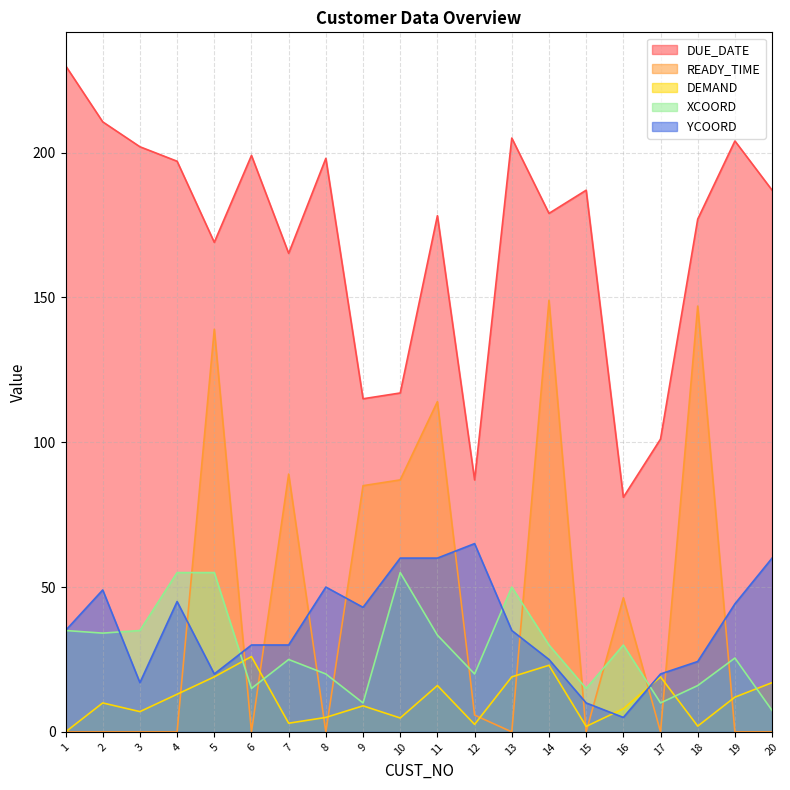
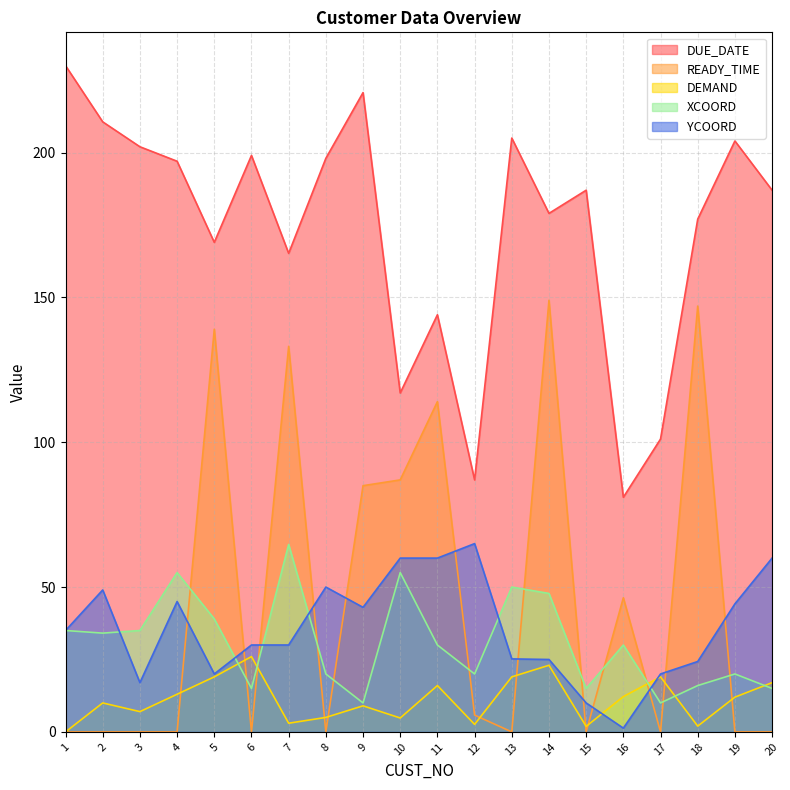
  {
    "DUE_DATE": {
      "1": 230,
      "2": 211,
      "3": 202,
      "4": 197,
      "5": 169,
      "6": 199,
      "7": 165,
      "8": 198,
-     "9": 115,
+     "9": 221,
      "10": 117,
-     "11": 178,
+     "11": 144,
      "12": 87,
      "13": 205,
      "14": 179,
      "15": 187,
      "16": 81,
      "17": 101,
      "18": 177,
      "19": 204,
      "20": 187
    },
    "READY_TIME": {
      "2": 0,
      "3": 0,
      "4": 0,
      "5": 139,
      "6": 0,
-     "7": 89,
+     "7": 133,
      "8": 0,
      "9": 85,
      "10": 87,
      "11": 114,
      "12": 6,
      "13": 0,
      "14": 149,
      "15": 0,
      "16": 46,
      "17": 0,
      "18": 147,
      "19": 0,
      "20": 0
    },
    "DEMAND": {
      "2": 10,
      "3": 7,
      "4": 13,
      "5": 19,
      "6": 26,
      "7": 3,
      "8": 5,
      "9": 9,
      "10": 5,
      "11": 16,
      "12": 3,
      "13": 19,
      "14": 23,
      "15": 2,
-     "16": 8,
+     "16": 12,
      "17": 19,
      "18": 2,
      "19": 12,
      "20": 17
    },
    "XCOORD": {
      "2": 34,
      "3": 35,
      "4": 55,
-     "5": 55,
+     "5": 39,
      "6": 15,
-     "7": 25,
+     "7": 65,
      "8": 20,
      "9": 10,
      "10": 55,
-     "11": 33,
+     "11": 30,
      "12": 20,
      "13": 50,
-     "14": 30,
+     "14": 48,
      "15": 15,
      "16": 30,
      "17": 10,
      "18": 16,
-     "19": 26,
-     "20": 7
+     "19": 20,
+     "20": 15
    },
    "YCOORD": {
      "2": 49,
      "3": 17,
      "4": 45,
      "5": 20,
      "6": 30,
      "7": 30,
      "8": 50,
      "9": 43,
      "10": 60,
      "11": 60,
      "12": 65,
-     "13": 35,
+     "13": 25,
      "14": 25,
      "15": 10,
-     "16": 5,
+     "16": 1,
      "17": 20,
      "18": 24,
      "19": 44,
      "20": 60
    }
  }
